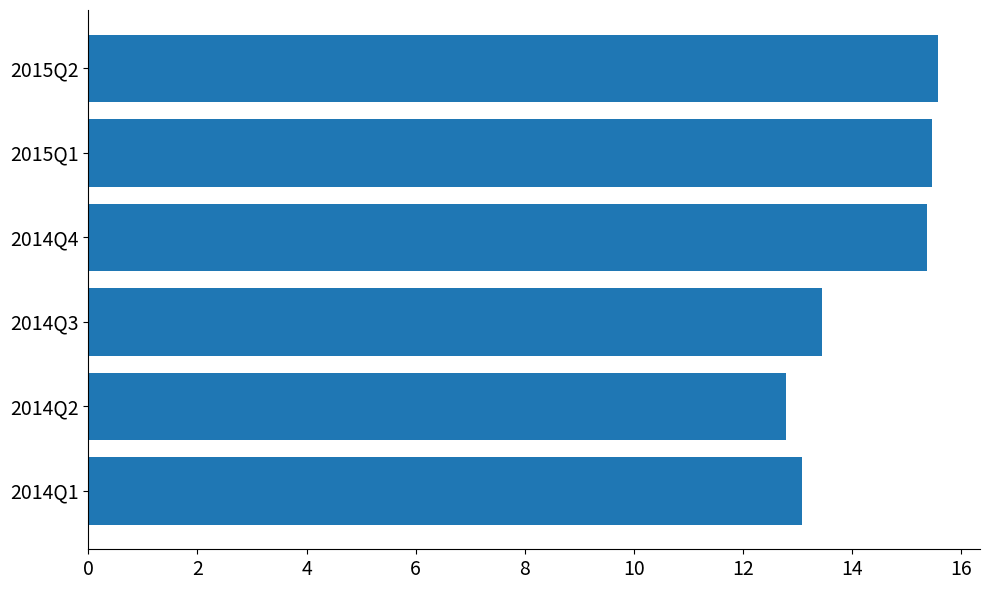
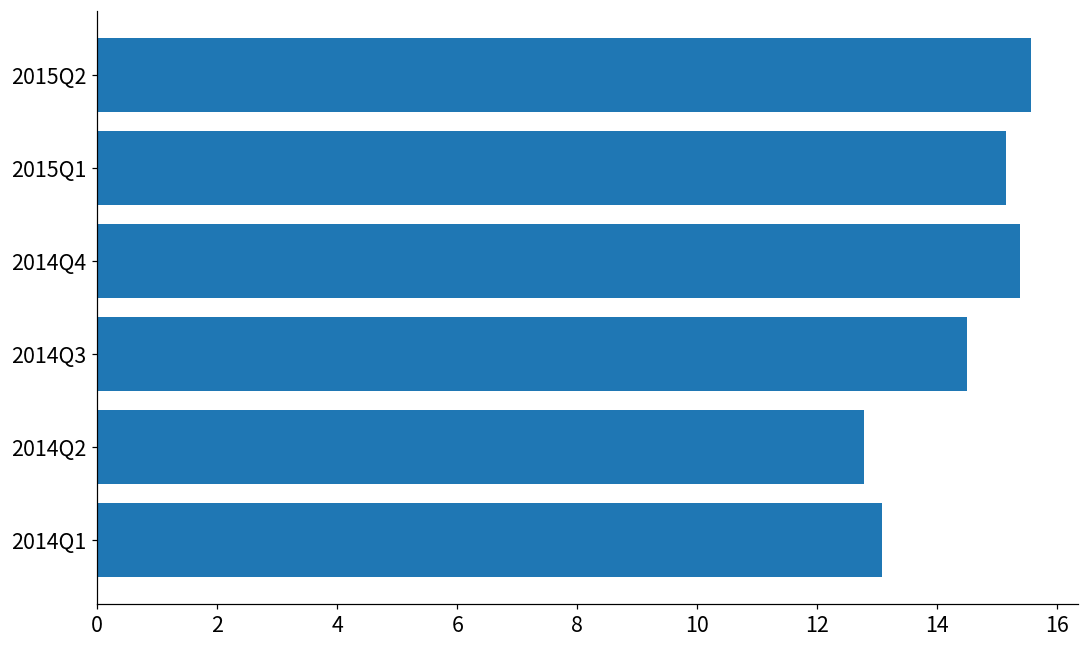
  {
    "2015Q2": 15.6,
-   "2015Q1": 15.5,
+   "2015Q1": 15.2,
    "2014Q4": 15.4,
-   "2014Q3": 13.5,
+   "2014Q3": 14.5,
    "2014Q2": 12.8,
    "2014Q1": 13.1
  }
